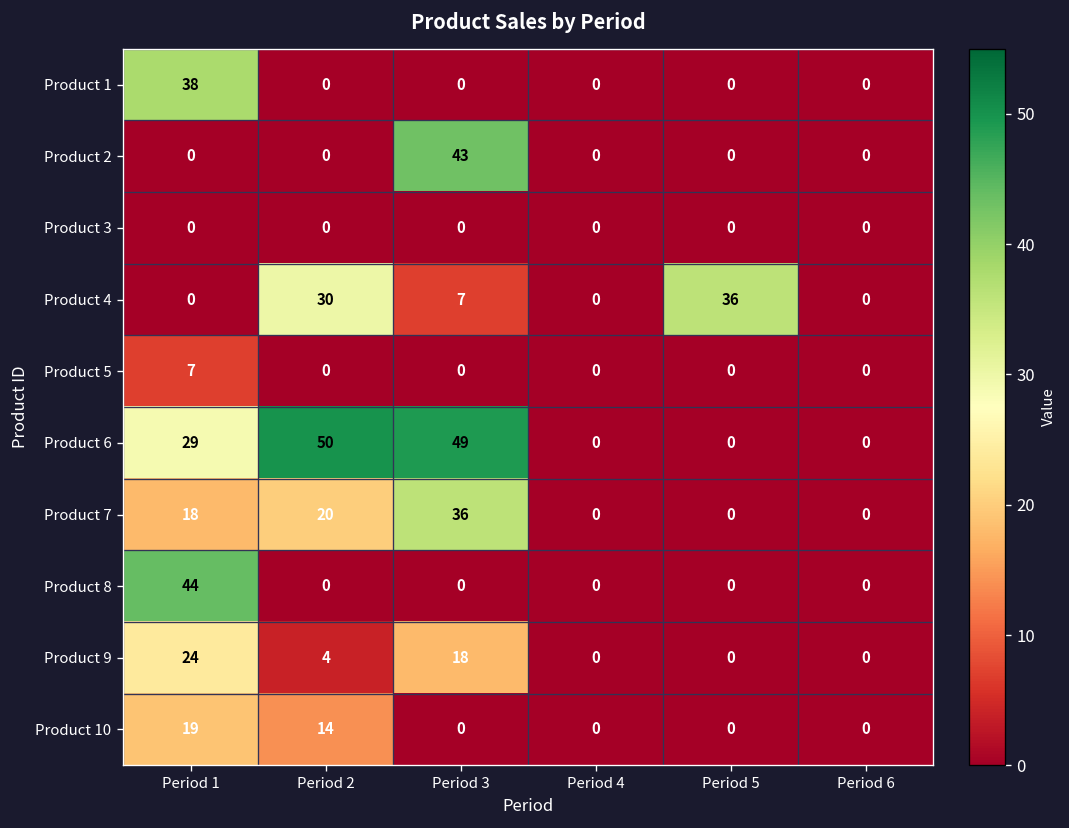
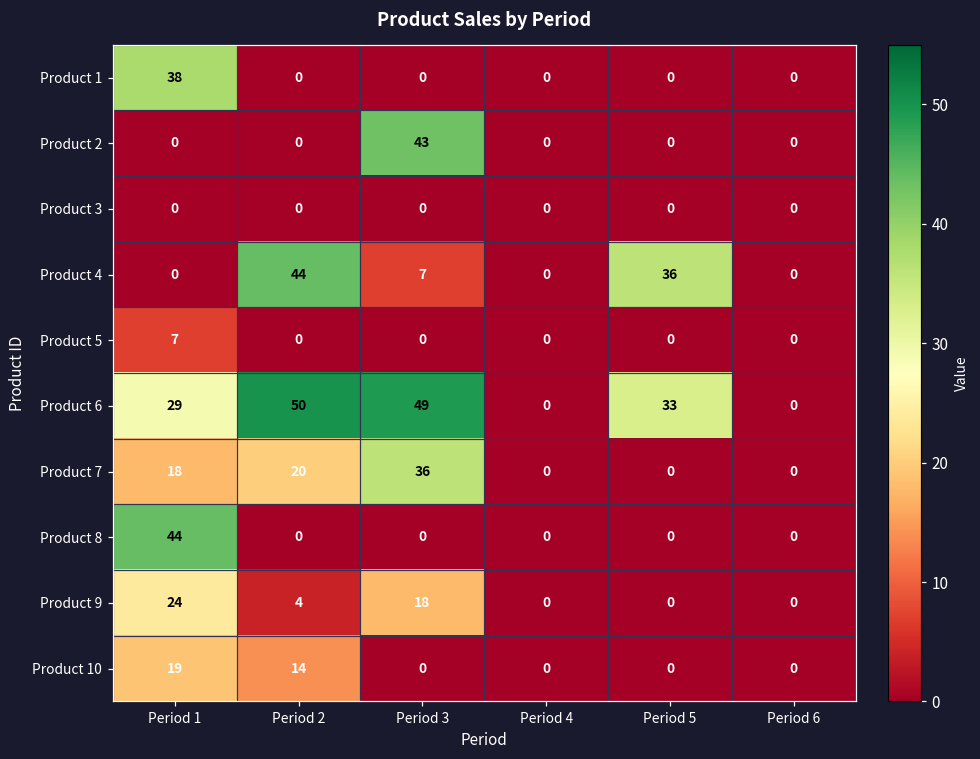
  {
    "Product 1": {
      "Period 1": 38,
      "Period 2": 0,
      "Period 3": 0,
      "Period 4": 0,
      "Period 5": 0,
      "Period 6": 0
    },
    "Product 2": {
      "Period 1": 0,
      "Period 2": 0,
      "Period 3": 43,
      "Period 4": 0,
      "Period 5": 0,
      "Period 6": 0
    },
    "Product 3": {
      "Period 1": 0,
      "Period 2": 0,
      "Period 3": 0,
      "Period 4": 0,
      "Period 5": 0,
      "Period 6": 0
    },
    "Product 4": {
      "Period 1": 0,
-     "Period 2": 30,
+     "Period 2": 44,
      "Period 3": 7,
      "Period 4": 0,
      "Period 5": 36,
      "Period 6": 0
    },
    "Product 5": {
      "Period 1": 7,
      "Period 2": 0,
      "Period 3": 0,
      "Period 4": 0,
      "Period 5": 0,
      "Period 6": 0
    },
    "Product 6": {
      "Period 1": 29,
      "Period 2": 50,
      "Period 3": 49,
      "Period 4": 0,
-     "Period 5": 0,
+     "Period 5": 33,
      "Period 6": 0
    },
    "Product 7": {
      "Period 1": 18,
      "Period 2": 20,
      "Period 3": 36,
      "Period 4": 0,
      "Period 5": 0,
      "Period 6": 0
    },
    "Product 8": {
      "Period 1": 44,
      "Period 2": 0,
      "Period 3": 0,
      "Period 4": 0,
      "Period 5": 0,
      "Period 6": 0
    },
    "Product 9": {
      "Period 1": 24,
      "Period 2": 4,
      "Period 3": 18,
      "Period 4": 0,
      "Period 5": 0,
      "Period 6": 0
    },
    "Product 10": {
      "Period 1": 19,
      "Period 2": 14,
      "Period 3": 0,
      "Period 4": 0,
      "Period 5": 0,
      "Period 6": 0
    }
  }
